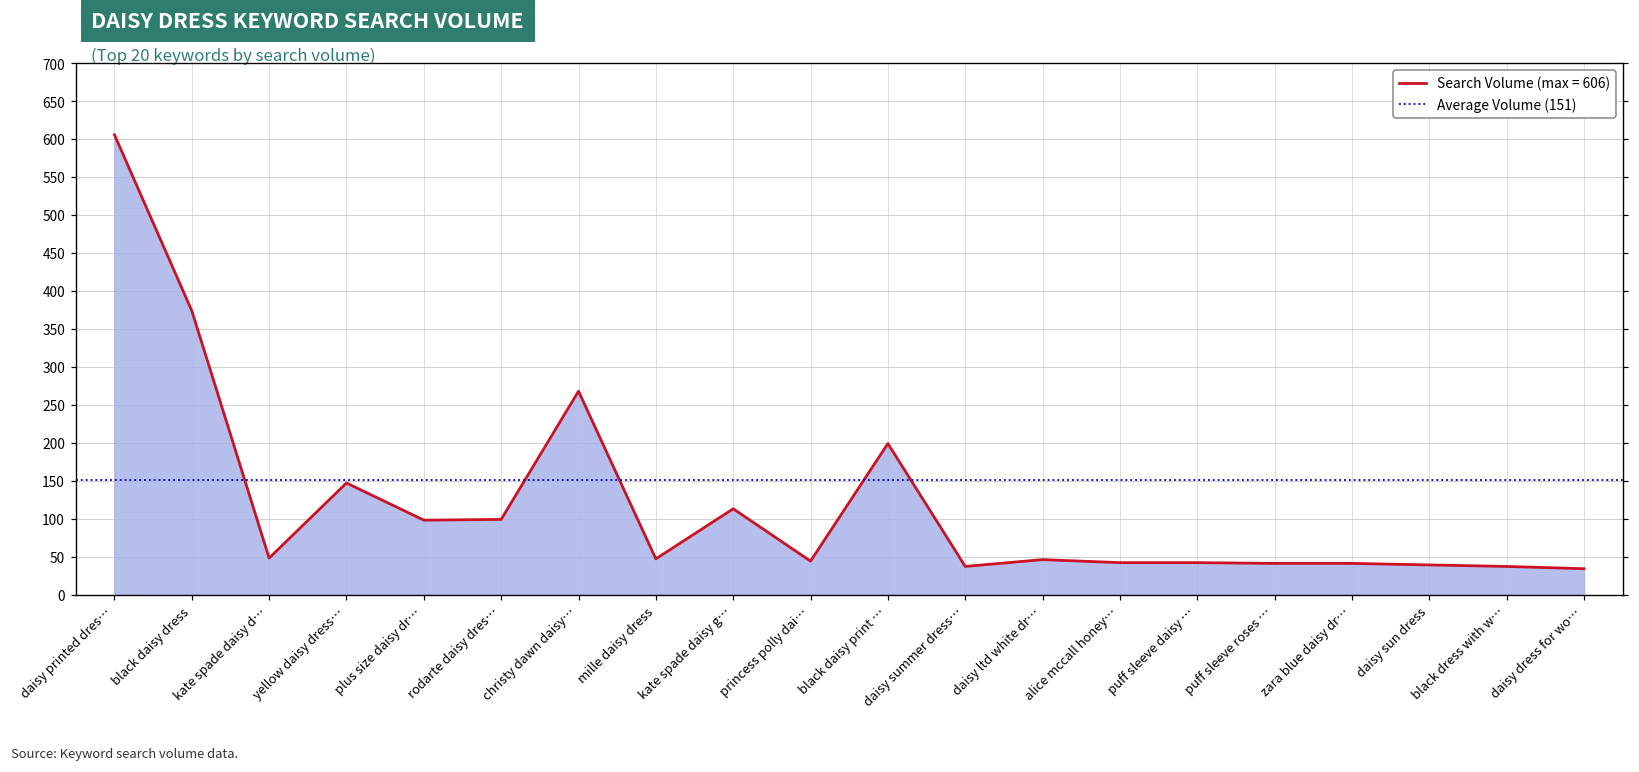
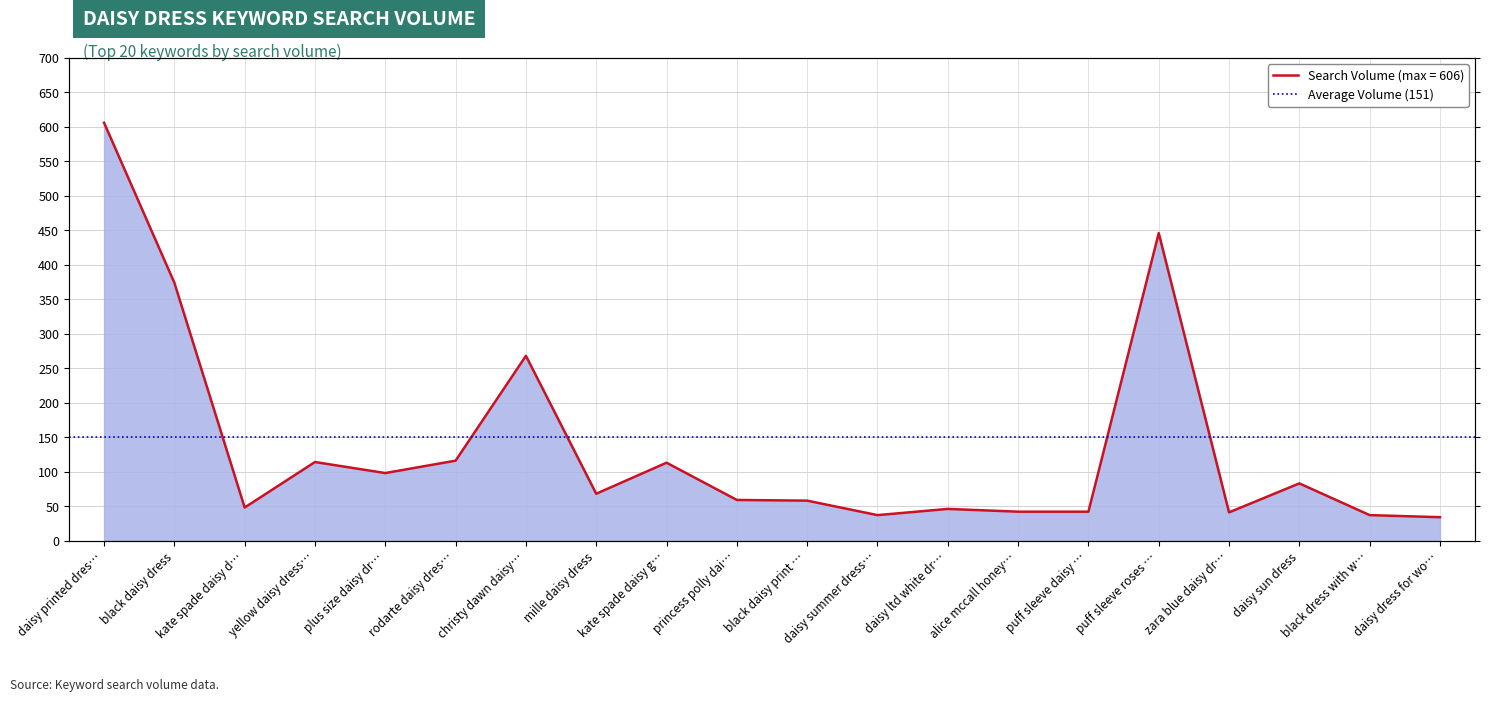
  {
    "daisy printed dres…": 610,
    "black daisy dress": 370,
    "kate spade daisy d…": 50,
-   "yellow daisy dress…": 150,
+   "yellow daisy dress…": 110,
    "plus size daisy dr…": 100,
-   "rodarte daisy dres…": 100,
+   "rodarte daisy dres…": 120,
    "christy dawn daisy…": 270,
-   "mille daisy dress": 50,
+   "mille daisy dress": 70,
    "kate spade daisy g…": 110,
-   "princess polly dai…": 40,
-   "black daisy print …": 200,
+   "princess polly dai…": 60,
+   "black daisy print …": 60,
    "daisy summer dress…": 40,
    "daisy ltd white dr…": 50,
    "alice mccall honey…": 40,
    "puff sleeve daisy …": 40,
-   "puff sleeve roses …": 40,
+   "puff sleeve roses …": 450,
    "zara blue daisy dr…": 40,
-   "daisy sun dress": 40,
+   "daisy sun dress": 80,
    "black dress with w…": 40,
    "daisy dress for wo…": 30
  }
